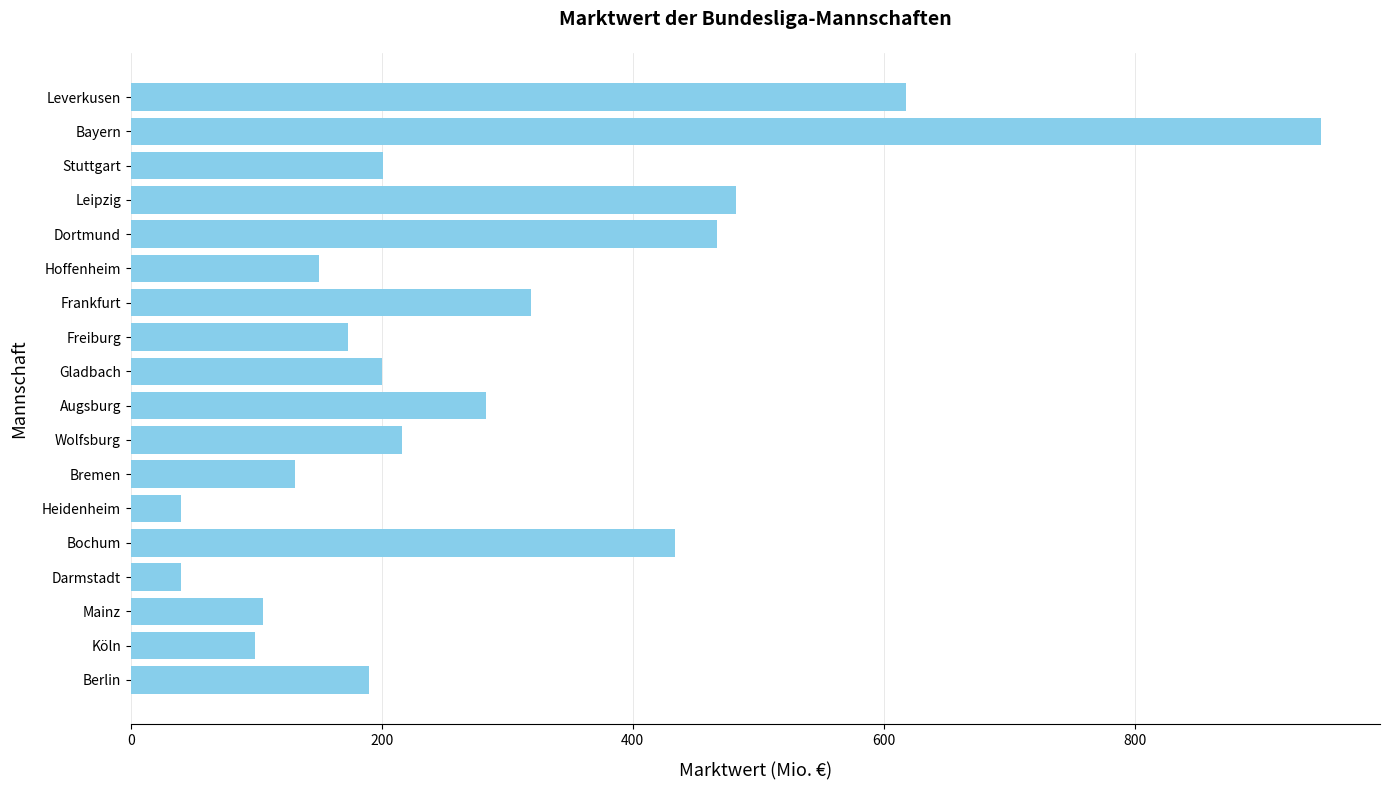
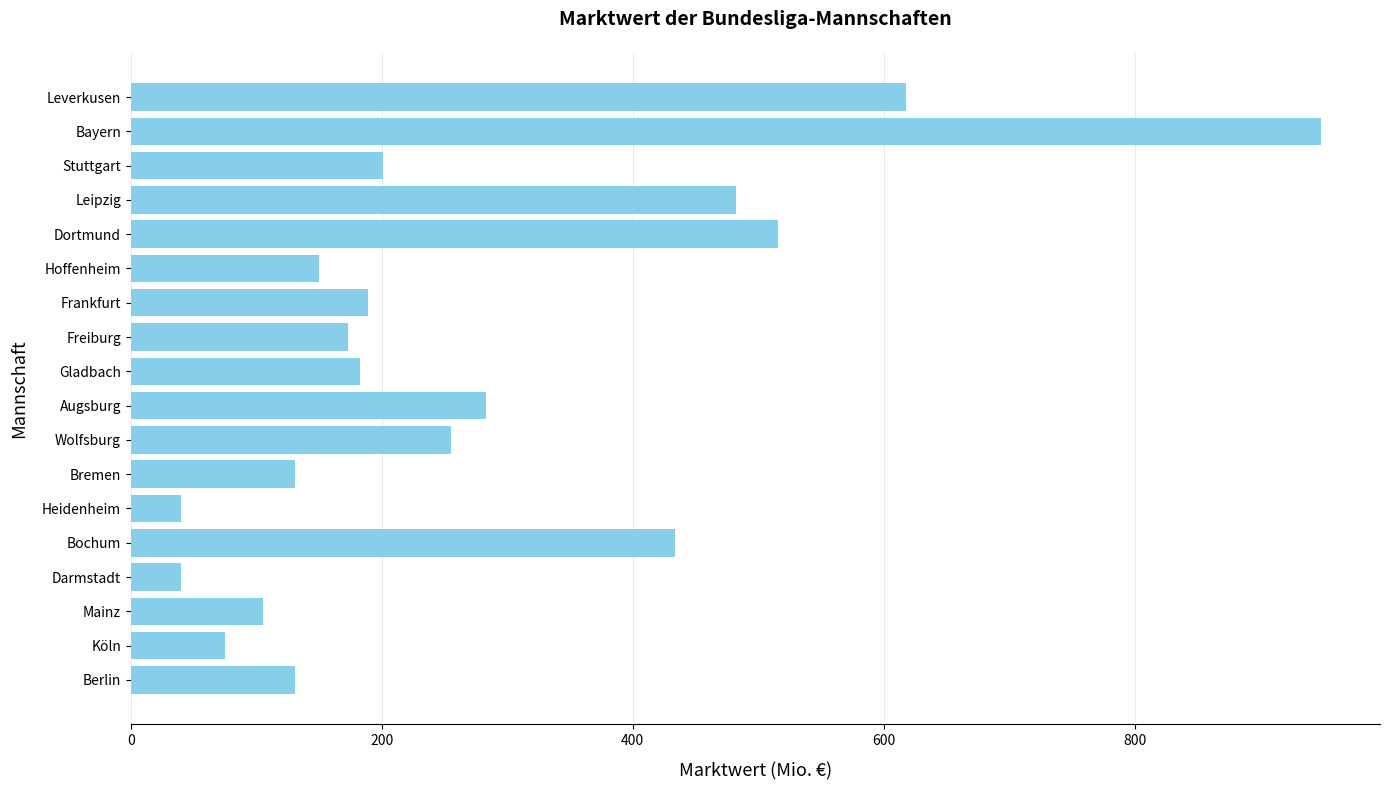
  {
    "Leverkusen": 618,
    "Bayern": 948,
    "Stuttgart": 201,
    "Leipzig": 482,
-   "Dortmund": 467,
+   "Dortmund": 516,
    "Hoffenheim": 150,
-   "Frankfurt": 319,
+   "Frankfurt": 189,
    "Freiburg": 173,
-   "Gladbach": 200,
+   "Gladbach": 183,
    "Augsburg": 283,
-   "Wolfsburg": 216,
+   "Wolfsburg": 255,
    "Bremen": 131,
    "Heidenheim": 40,
    "Bochum": 434,
    "Darmstadt": 40,
    "Mainz": 105,
-   "Köln": 99,
-   "Berlin": 190
+   "Köln": 75,
+   "Berlin": 131
  }
